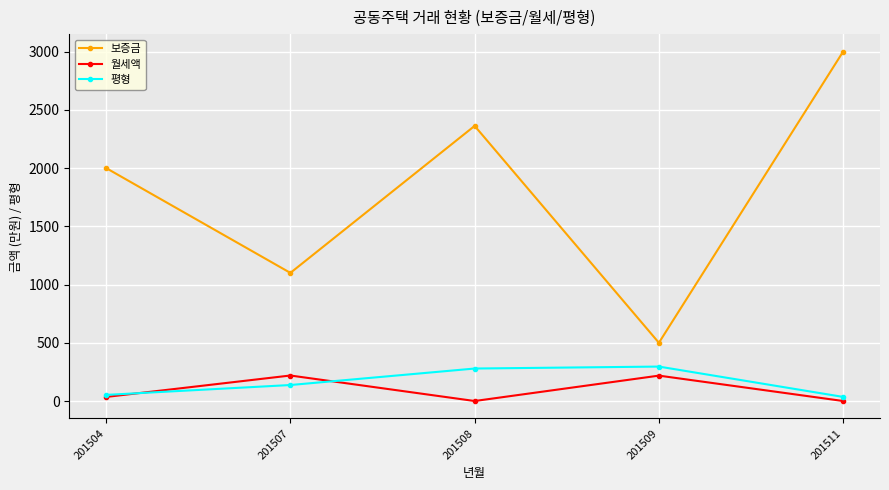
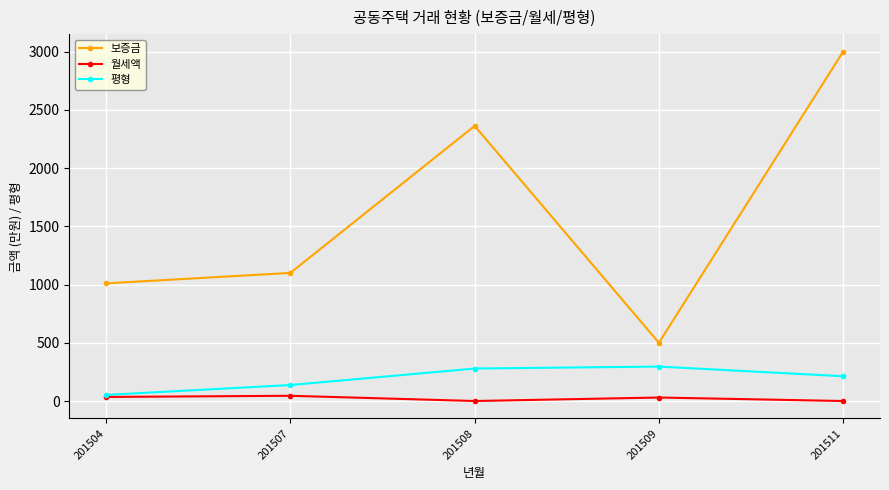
  {
    "보증금": {
-     "201504": 2000,
+     "201504": 1010,
      "201507": 1100,
      "201508": 2360,
      "201509": 500,
      "201511": 3000
    },
    "월세액": {
-     "201507": 220,
+     "201507": 50,
      "201508": 0,
-     "201509": 220,
+     "201509": 30,
      "201511": 0
    },
    "평형": {
      "201507": 140,
      "201508": 280,
      "201509": 300,
-     "201511": 40
+     "201511": 210
    }
  }
